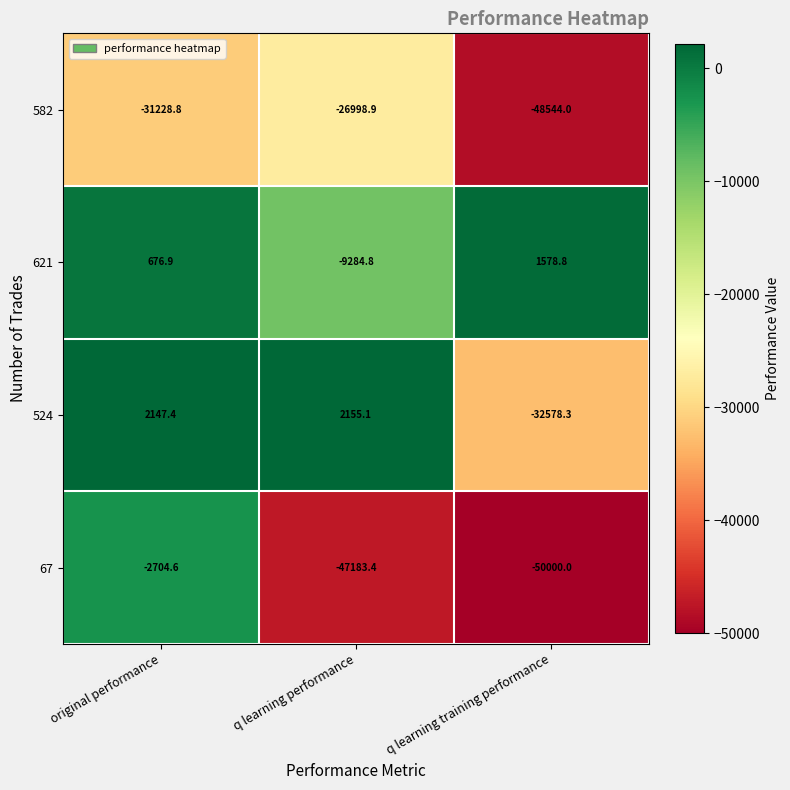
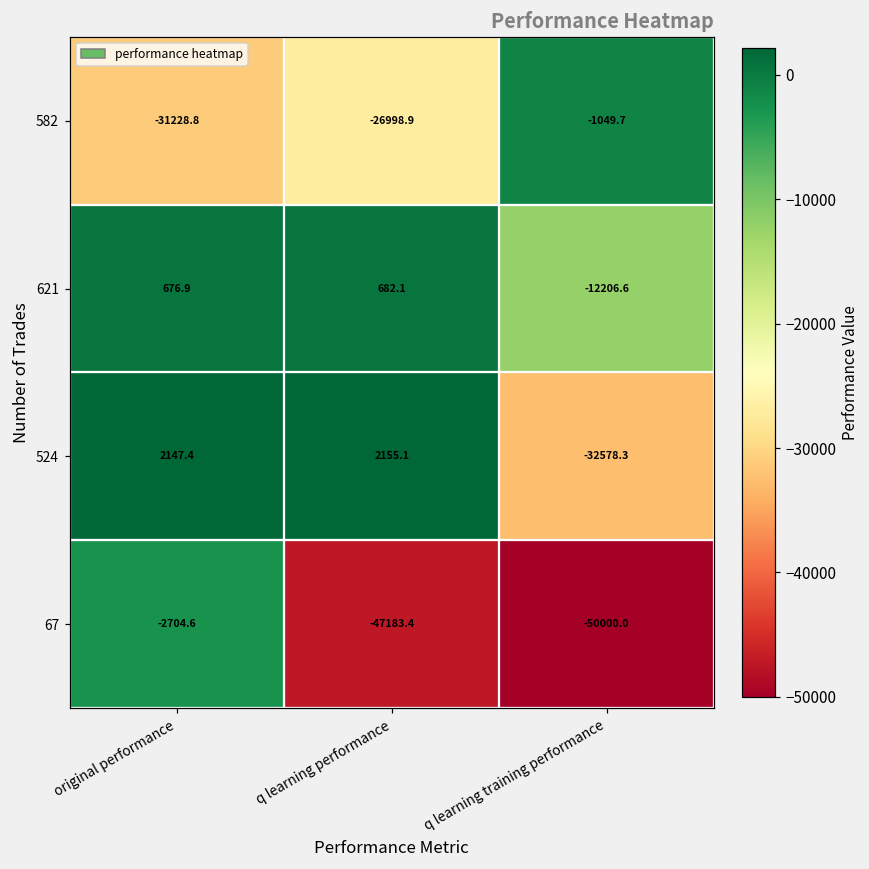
  {
    "582": {
      "original performance": -31228.8,
      "q learning performance": -26998.9,
-     "q learning training performance": -48544.0
+     "q learning training performance": -1049.7
    },
    "621": {
      "original performance": 676.9,
-     "q learning performance": -9284.8,
-     "q learning training performance": 1578.8
+     "q learning performance": 682.1,
+     "q learning training performance": -12206.6
    },
    "524": {
      "original performance": 2147.4,
      "q learning performance": 2155.1,
      "q learning training performance": -32578.3
    },
    "67": {
      "original performance": -2704.6,
      "q learning performance": -47183.4,
      "q learning training performance": -50000.0
    }
  }
